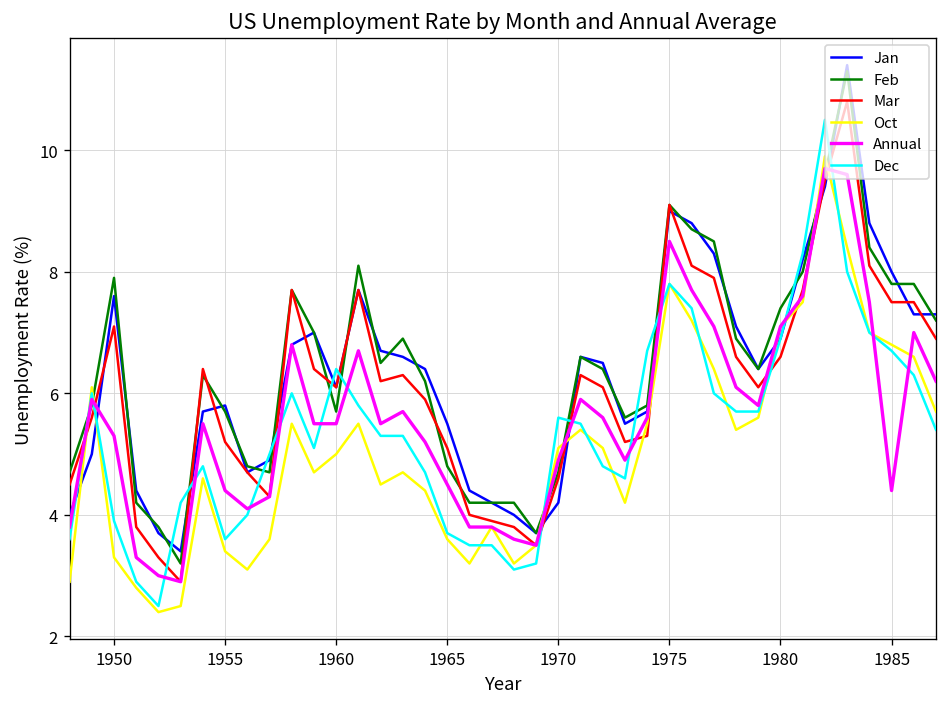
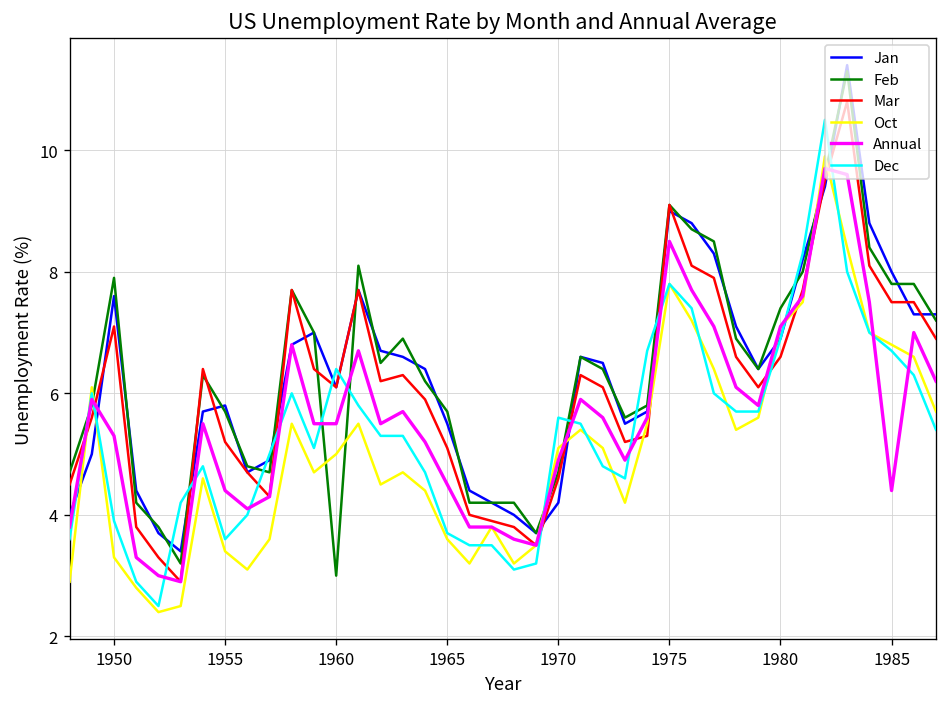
  {
    "Jan": {
      "1950": 7.6,
      "1955": 5.8,
      "1965": 5.5,
      "1970": 4.2,
      "1975": 9.0,
      "1985": 8.0
    },
    "Feb": {
      "1950": 7.9,
      "1955": 5.7,
-     "1960": 5.7,
-     "1965": 4.8,
+     "1960": 3.0,
+     "1965": 5.7,
      "1970": 4.7,
      "1980": 7.4,
      "1985": 7.8
    },
    "Mar": {
      "1950": 7.1,
      "1955": 5.2,
      "1965": 5.1,
      "1970": 4.6,
      "1980": 6.6,
      "1985": 7.5
    },
    "Oct": {
      "1950": 3.3,
      "1955": 3.4,
      "1960": 5.0,
      "1965": 3.6,
      "1970": 5.1,
      "1985": 6.8
    },
    "Annual": {
      "1950": 5.3,
      "1955": 4.4,
      "1960": 5.5,
      "1965": 4.5,
      "1970": 4.9,
      "1975": 8.5,
      "1985": 4.4
    },
    "Dec": {
      "1950": 3.9,
      "1955": 3.6,
      "1960": 6.4,
      "1965": 3.7,
      "1970": 5.6,
      "1985": 6.7
    }
  }
